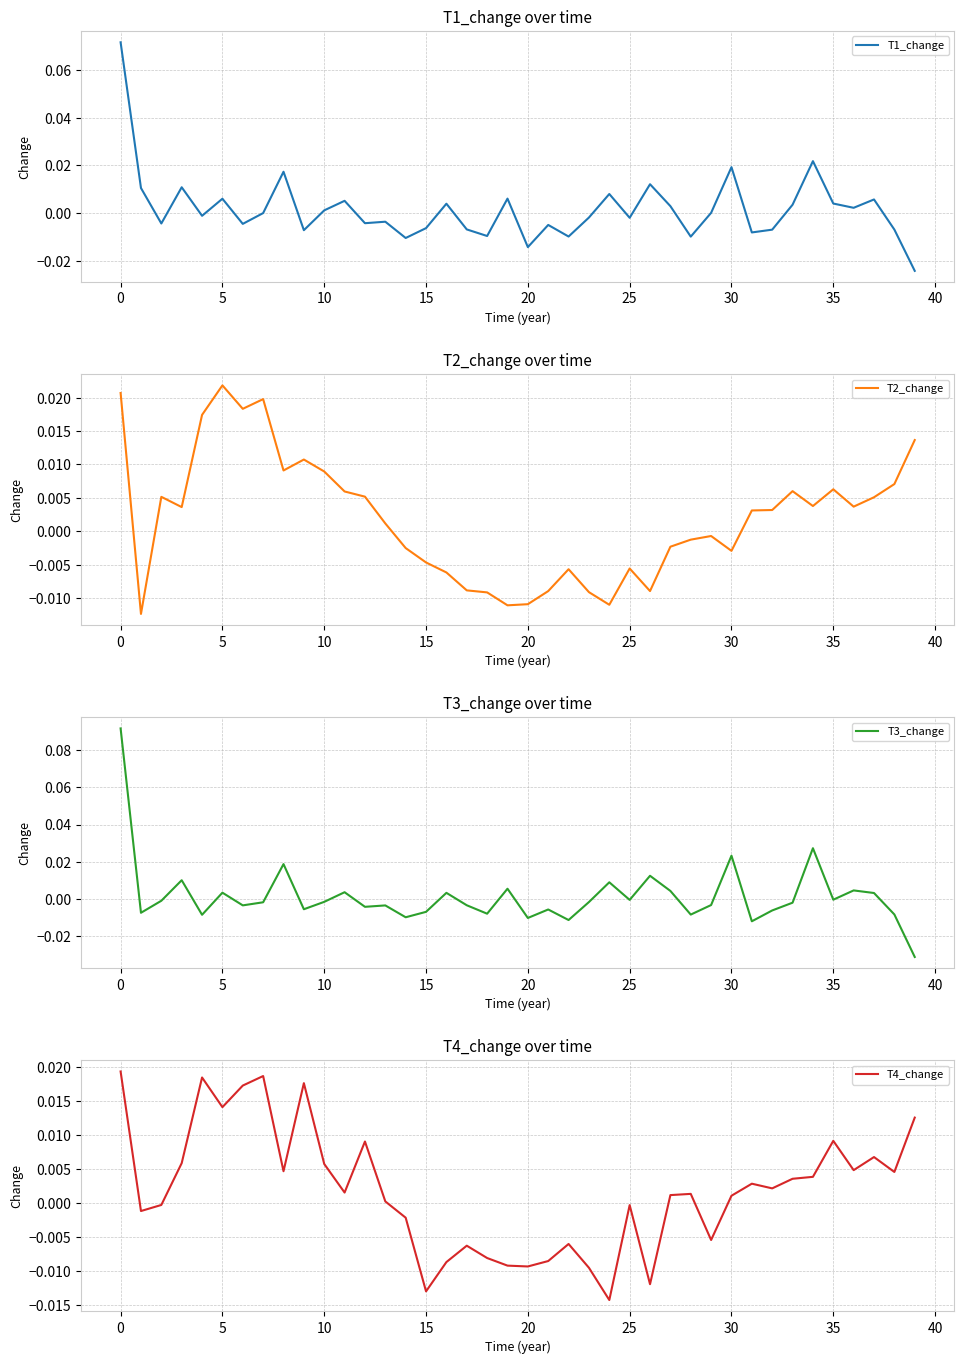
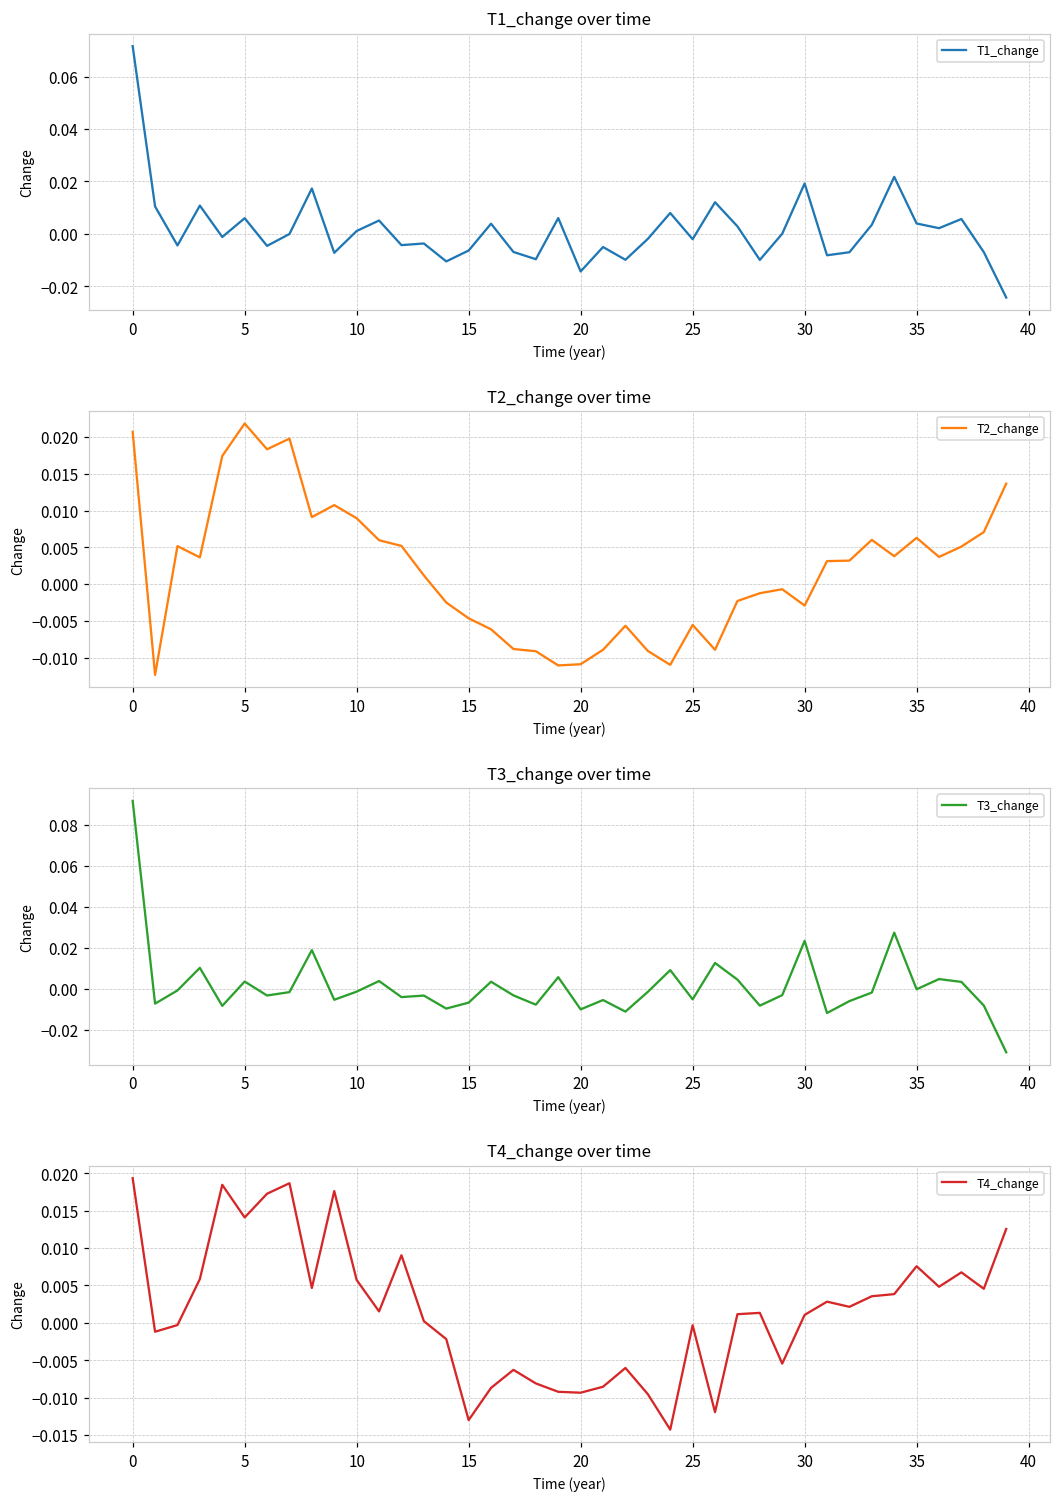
  {
    "T1_change over time": {
      "0": 0.072,
      "5": 0.006,
      "10": 0.001,
      "15": -0.006,
      "20": -0.014,
      "25": -0.002,
      "30": 0.019,
      "35": 0.004
    },
    "T2_change over time": {
      "0": 0.021,
      "5": 0.022,
      "10": 0.009,
      "15": -0.005,
      "20": -0.011,
      "25": -0.006,
      "30": -0.003,
      "35": 0.006
    },
    "T3_change over time": {
      "0": 0.092,
      "5": 0.003,
      "10": -0.001,
      "15": -0.007,
      "20": -0.010,
-     "25": 0.000,
+     "25": -0.005,
      "30": 0.023,
      "35": 0.000
    },
    "T4_change over time": {
      "0": 0.019,
      "5": 0.014,
      "10": 0.006,
      "15": -0.013,
      "20": -0.009,
      "25": 0.000,
      "30": 0.001,
-     "35": 0.009
+     "35": 0.008
    }
  }
